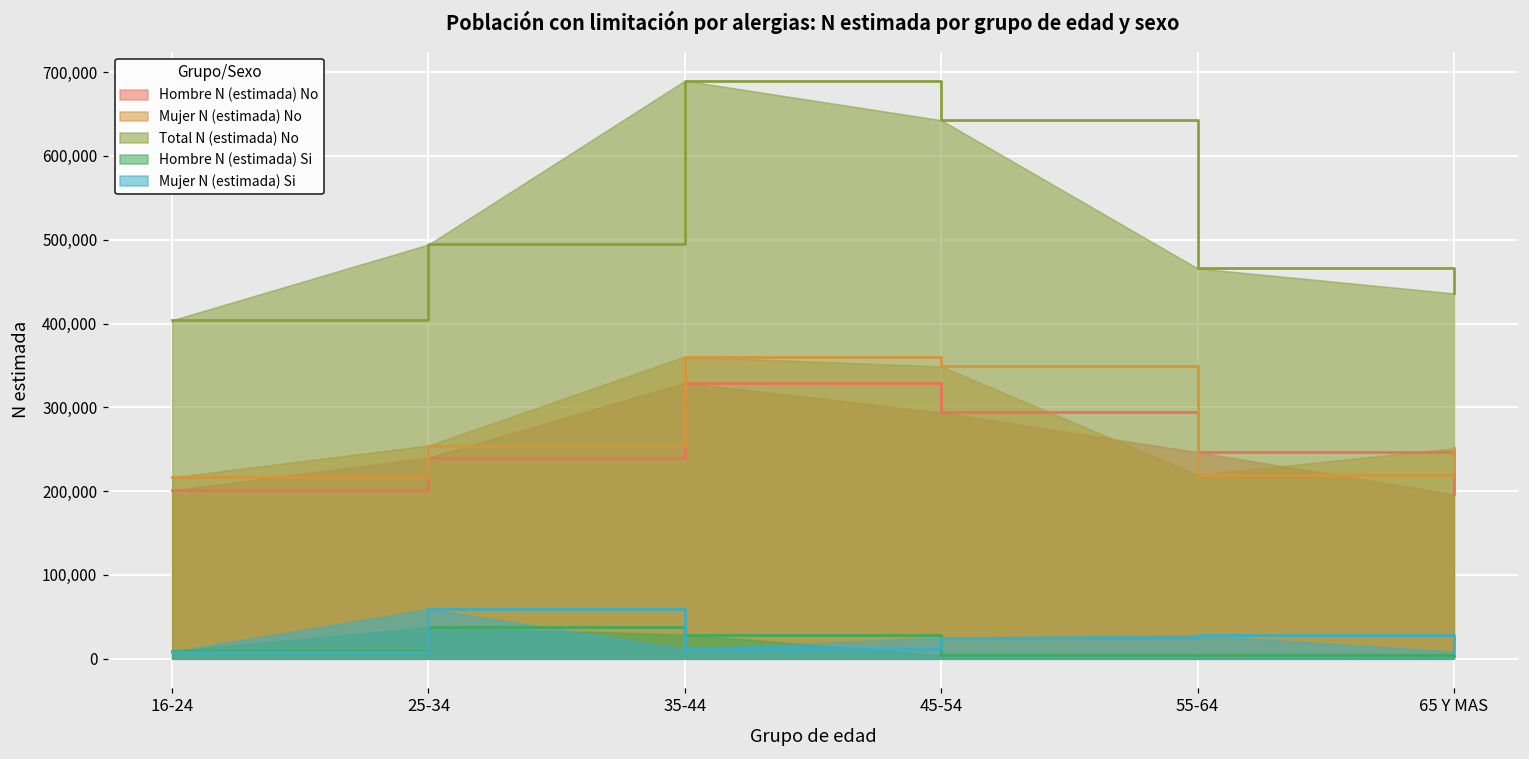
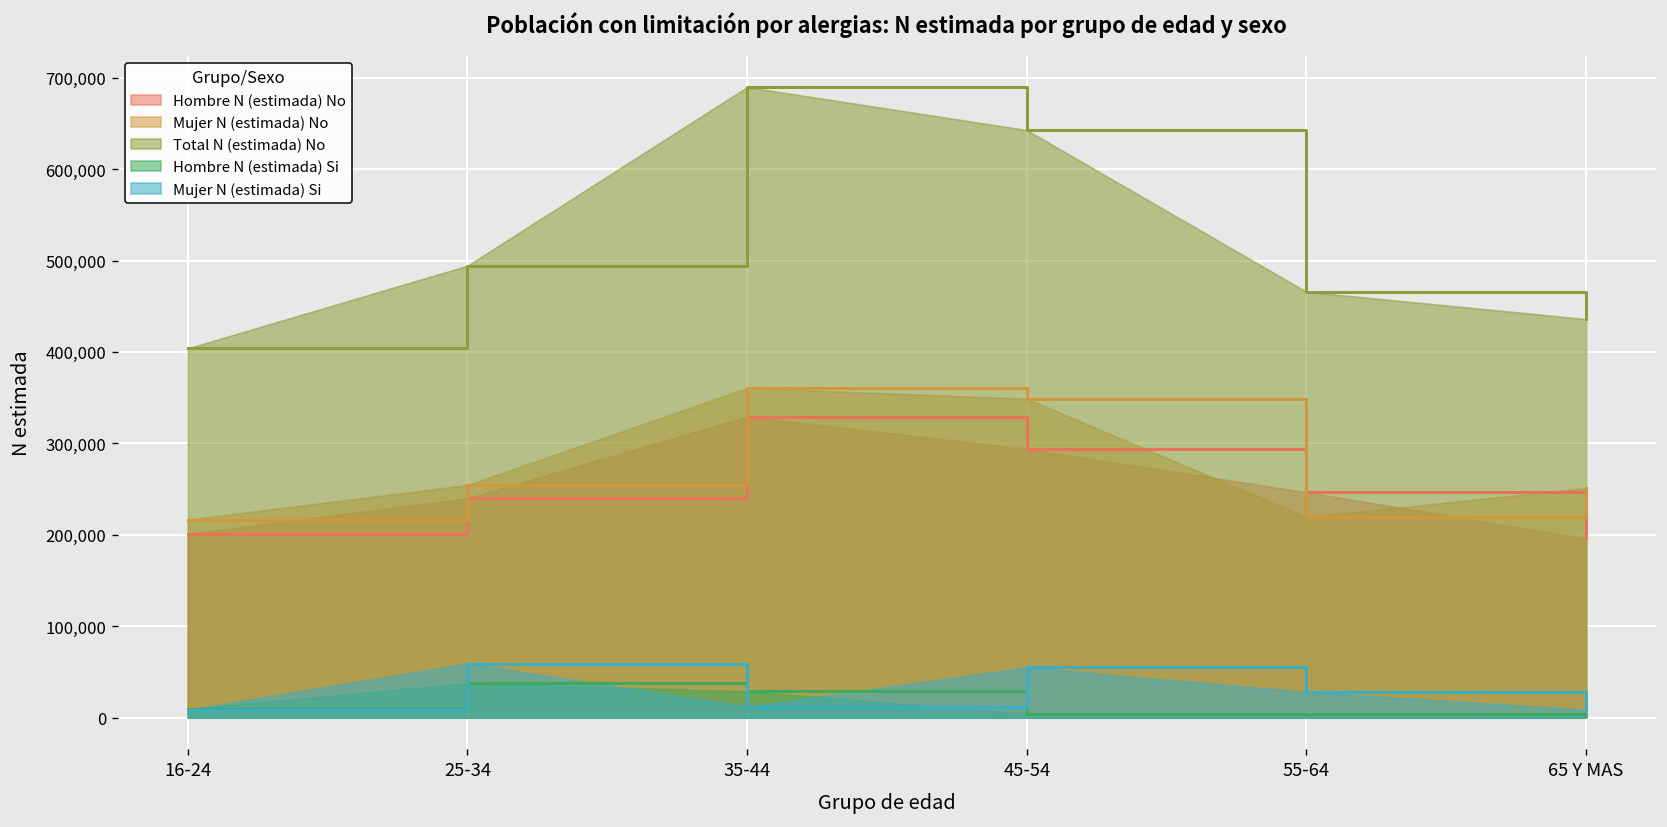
  {
    "Total N (estimada) No": {
      "16-24": "400,000",
      "25-34": "490,000",
      "35-44": "690,000",
      "45-54": "640,000",
      "55-64": "470,000",
      "65 Y MAS": "440,000"
    },
    "Hombre N (estimada) Si": {
      "25-34": "40,000",
      "35-44": "30,000",
      "45-54": "0",
      "55-64": "0",
      "65 Y MAS": "0"
    },
    "Mujer N (estimada) Si": {
      "25-34": "60,000",
      "35-44": "10,000",
-     "45-54": "30,000",
+     "45-54": "50,000",
      "55-64": "30,000",
      "65 Y MAS": "10,000"
    }
  }
